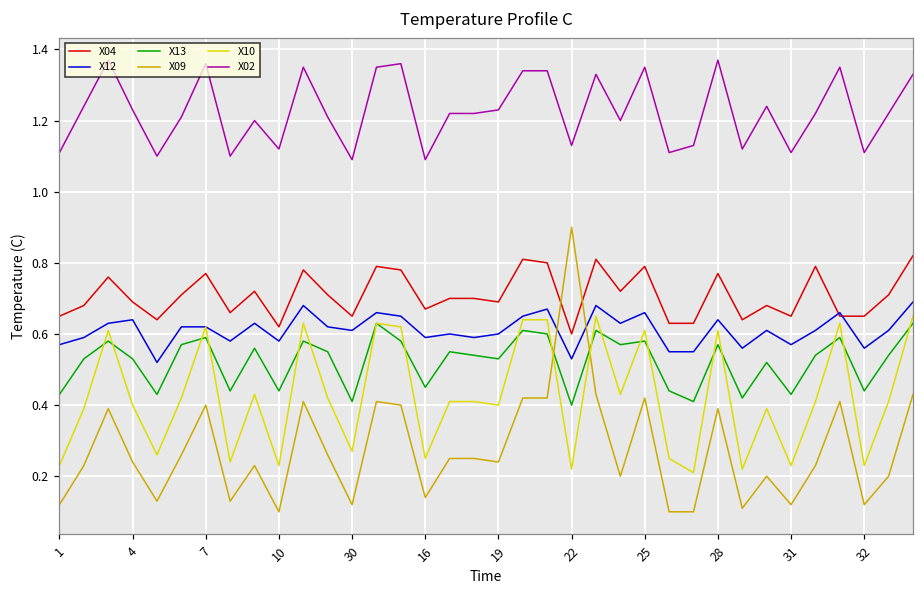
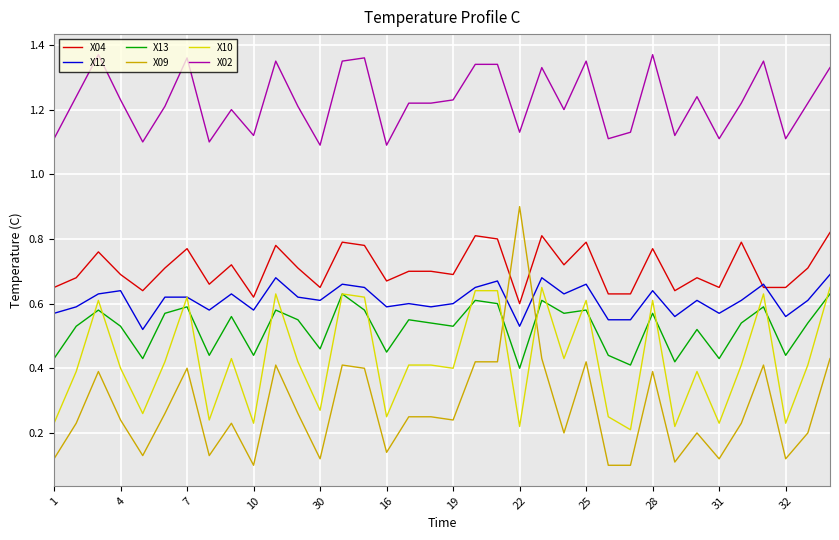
  {
    "X04": {
      "30": 0.65
    },
    "X12": {
      "30": 0.61
    },
    "X13": {
-     "30": 0.41
+     "30": 0.46
    },
    "X02": {
      "30": 1.09
    }
  }
